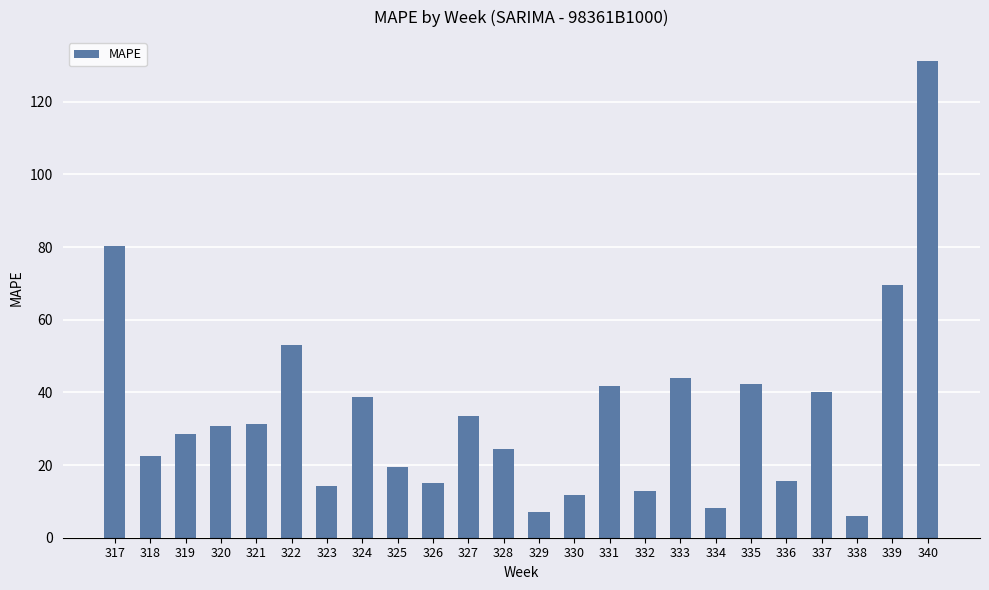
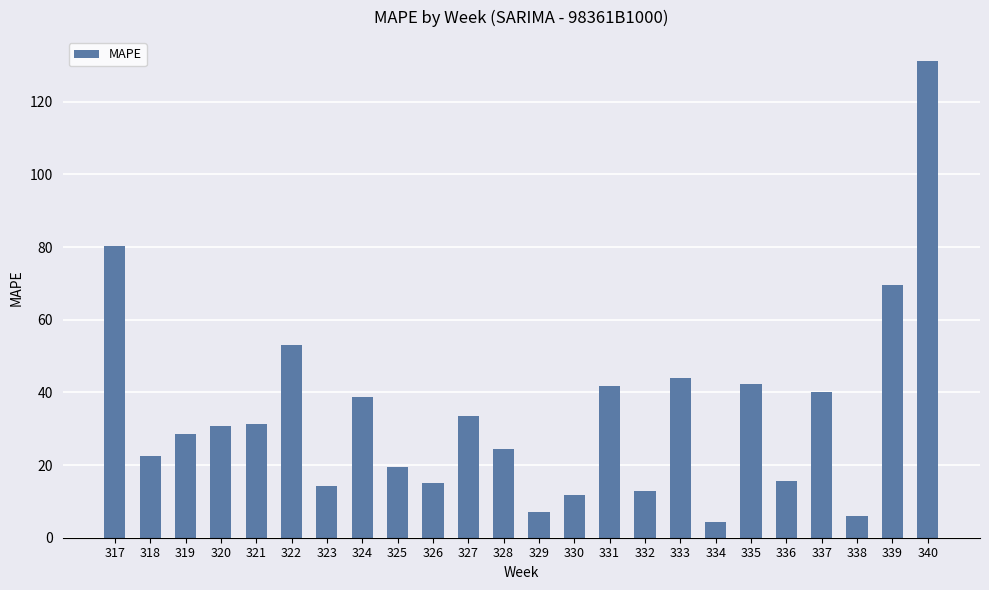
  {
    "317": 80,
    "318": 22,
    "319": 28,
    "320": 31,
    "321": 31,
    "322": 53,
    "323": 14,
    "324": 39,
    "325": 20,
    "326": 15,
    "327": 33,
    "328": 24,
    "329": 7,
    "330": 12,
    "331": 42,
    "332": 13,
    "333": 44,
-   "334": 8,
+   "334": 4,
    "335": 42,
    "336": 16,
    "337": 40,
    "338": 6,
    "339": 70,
    "340": 131
  }
